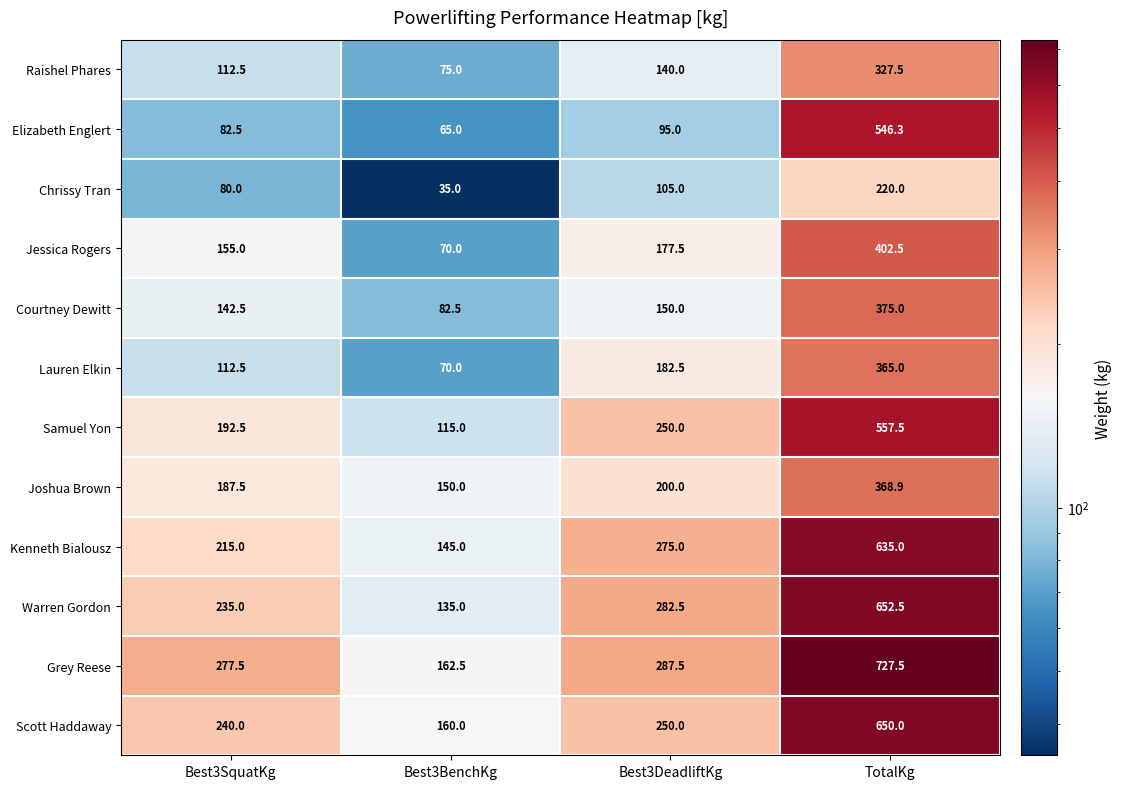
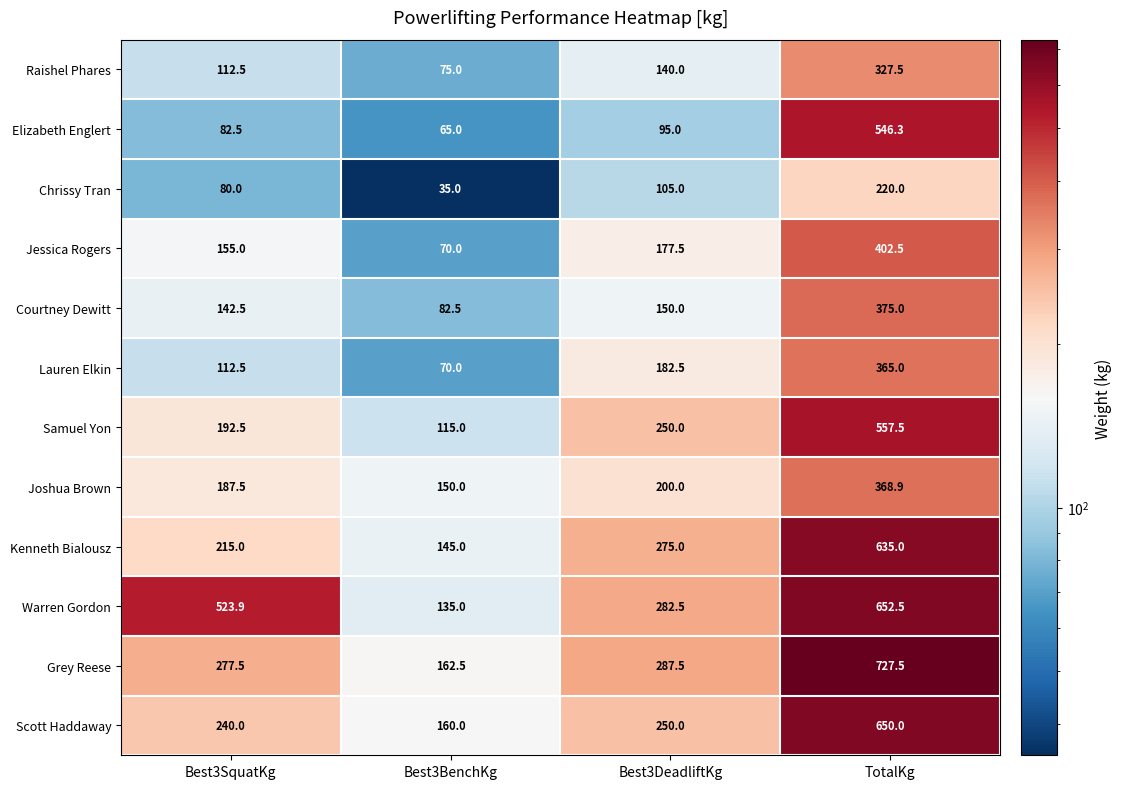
  {
    "Raishel Phares": {
      "Best3SquatKg": 112.5,
      "Best3BenchKg": 75.0,
      "Best3DeadliftKg": 140.0,
      "TotalKg": 327.5
    },
    "Elizabeth Englert": {
      "Best3SquatKg": 82.5,
      "Best3BenchKg": 65.0,
      "Best3DeadliftKg": 95.0,
      "TotalKg": 546.3
    },
    "Chrissy Tran": {
      "Best3SquatKg": 80.0,
      "Best3BenchKg": 35.0,
      "Best3DeadliftKg": 105.0,
      "TotalKg": 220.0
    },
    "Jessica Rogers": {
      "Best3SquatKg": 155.0,
      "Best3BenchKg": 70.0,
      "Best3DeadliftKg": 177.5,
      "TotalKg": 402.5
    },
    "Courtney Dewitt": {
      "Best3SquatKg": 142.5,
      "Best3BenchKg": 82.5,
      "Best3DeadliftKg": 150.0,
      "TotalKg": 375.0
    },
    "Lauren Elkin": {
      "Best3SquatKg": 112.5,
      "Best3BenchKg": 70.0,
      "Best3DeadliftKg": 182.5,
      "TotalKg": 365.0
    },
    "Samuel Yon": {
      "Best3SquatKg": 192.5,
      "Best3BenchKg": 115.0,
      "Best3DeadliftKg": 250.0,
      "TotalKg": 557.5
    },
    "Joshua Brown": {
      "Best3SquatKg": 187.5,
      "Best3BenchKg": 150.0,
      "Best3DeadliftKg": 200.0,
      "TotalKg": 368.9
    },
    "Kenneth Bialousz": {
      "Best3SquatKg": 215.0,
      "Best3BenchKg": 145.0,
      "Best3DeadliftKg": 275.0,
      "TotalKg": 635.0
    },
    "Warren Gordon": {
-     "Best3SquatKg": 235.0,
+     "Best3SquatKg": 523.9,
      "Best3BenchKg": 135.0,
      "Best3DeadliftKg": 282.5,
      "TotalKg": 652.5
    },
    "Grey Reese": {
      "Best3SquatKg": 277.5,
      "Best3BenchKg": 162.5,
      "Best3DeadliftKg": 287.5,
      "TotalKg": 727.5
    },
    "Scott Haddaway": {
      "Best3SquatKg": 240.0,
      "Best3BenchKg": 160.0,
      "Best3DeadliftKg": 250.0,
      "TotalKg": 650.0
    }
  }
